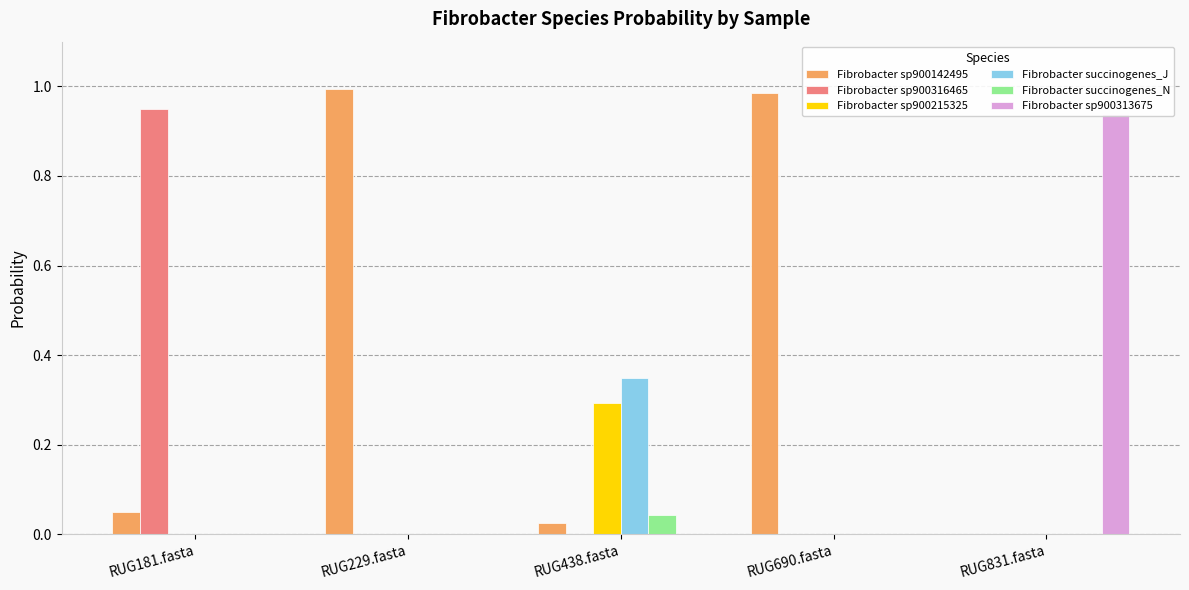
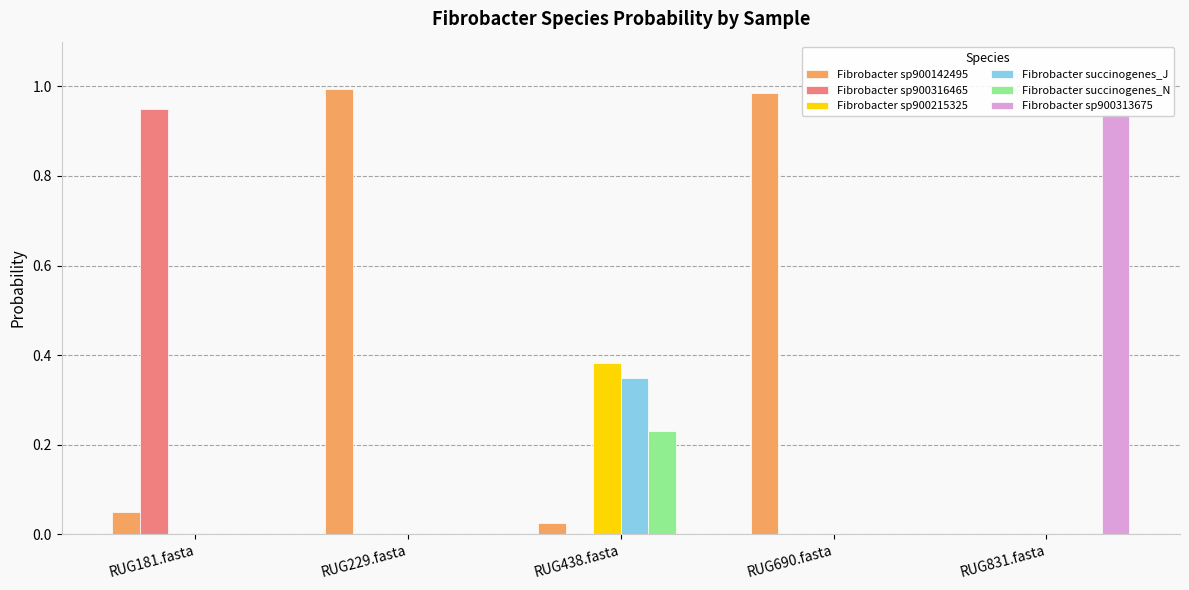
  {
    "Fibrobacter sp900215325": {
-     "RUG438.fasta": 0.29
+     "RUG438.fasta": 0.38
    },
    "Fibrobacter succinogenes_J": {
      "RUG438.fasta": 0.35
    },
    "Fibrobacter succinogenes_N": {
-     "RUG438.fasta": 0.04
+     "RUG438.fasta": 0.23
    }
  }
